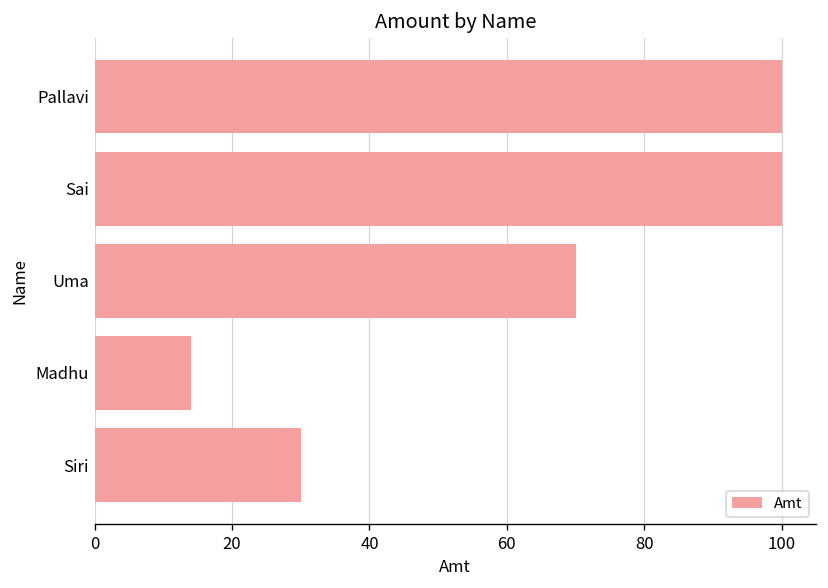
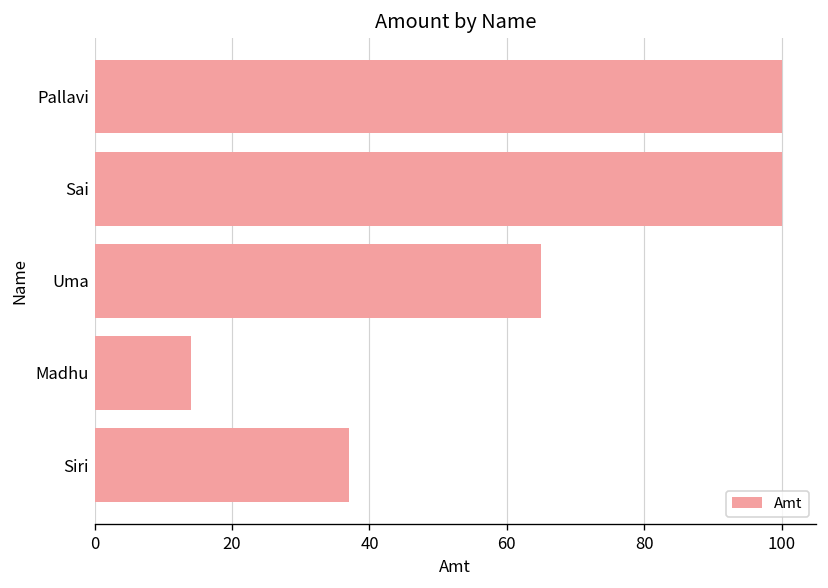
  {
    "Pallavi": 100,
    "Sai": 100,
-   "Uma": 70,
+   "Uma": 65,
    "Madhu": 14,
-   "Siri": 30
+   "Siri": 37
  }
